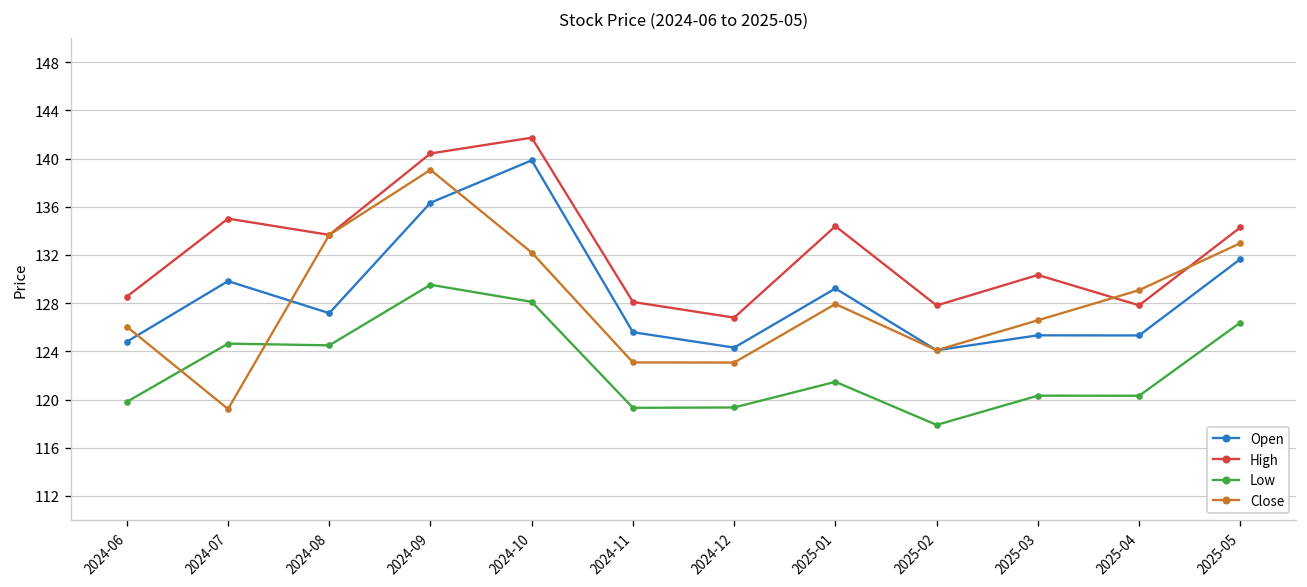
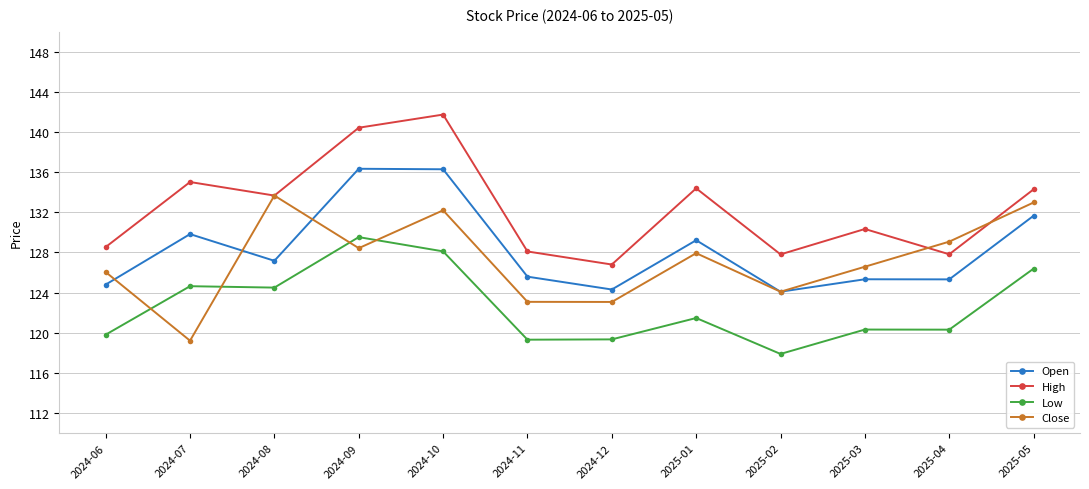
  {
    "Open": {
      "2024-06": 124.8,
      "2024-07": 129.8,
      "2024-08": 127.2,
      "2024-09": 136.3,
-     "2024-10": 139.9,
+     "2024-10": 136.3,
      "2024-11": 125.6,
      "2024-12": 124.3,
      "2025-01": 129.2,
      "2025-03": 125.3,
      "2025-04": 125.3,
      "2025-05": 131.7
    },
    "High": {
      "2024-06": 128.5,
      "2024-07": 135.0,
      "2024-09": 140.4,
      "2024-10": 141.7,
      "2024-11": 128.1,
      "2024-12": 126.8,
      "2025-01": 134.4,
      "2025-02": 127.8,
      "2025-03": 130.3,
      "2025-04": 127.8,
      "2025-05": 134.3
    },
    "Low": {
      "2024-06": 119.8,
      "2024-07": 124.6,
      "2024-08": 124.5,
      "2024-09": 129.5,
      "2024-10": 128.1,
      "2024-11": 119.3,
      "2024-12": 119.3,
      "2025-01": 121.5,
      "2025-02": 117.9,
      "2025-03": 120.3,
      "2025-04": 120.3,
      "2025-05": 126.4
    },
    "Close": {
      "2024-06": 126.1,
      "2024-07": 119.2,
-     "2024-09": 139.1,
+     "2024-09": 128.4,
      "2024-10": 132.2,
      "2024-11": 123.1,
      "2024-12": 123.1,
      "2025-01": 127.9,
      "2025-03": 126.6,
      "2025-04": 129.1,
      "2025-05": 133.0
    }
  }
